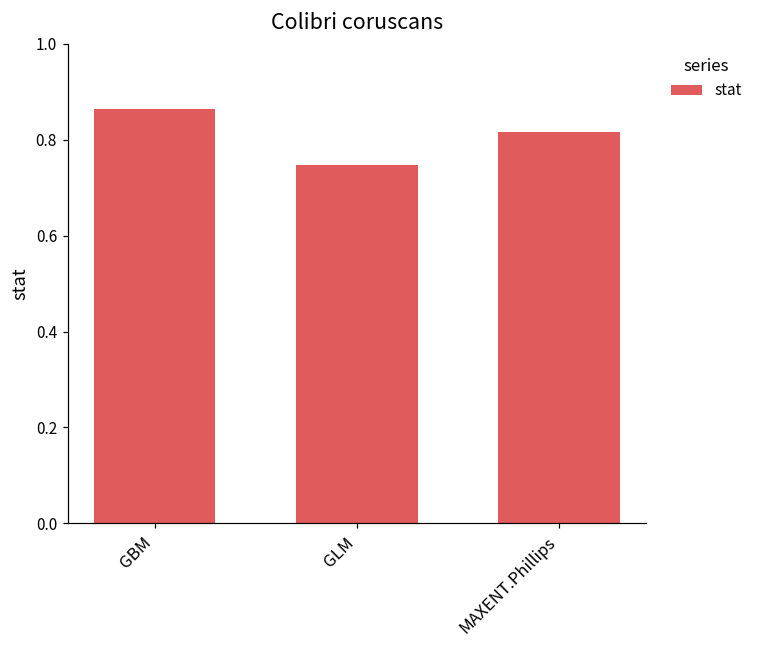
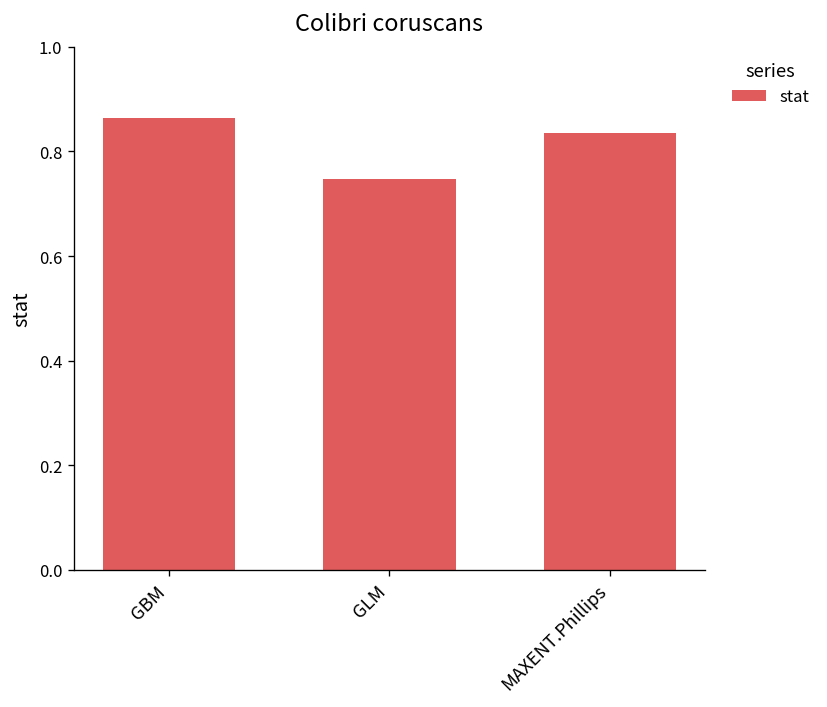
  {
    "GBM": 0.86,
    "GLM": 0.75,
-   "MAXENT.Phillips": 0.82
+   "MAXENT.Phillips": 0.84
  }
